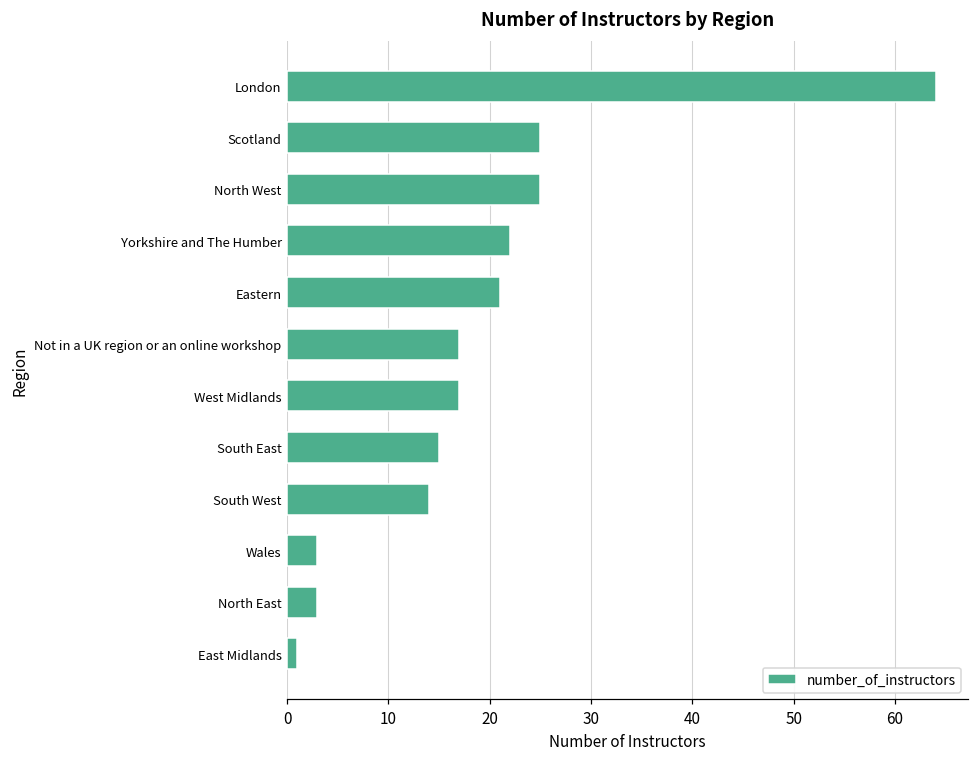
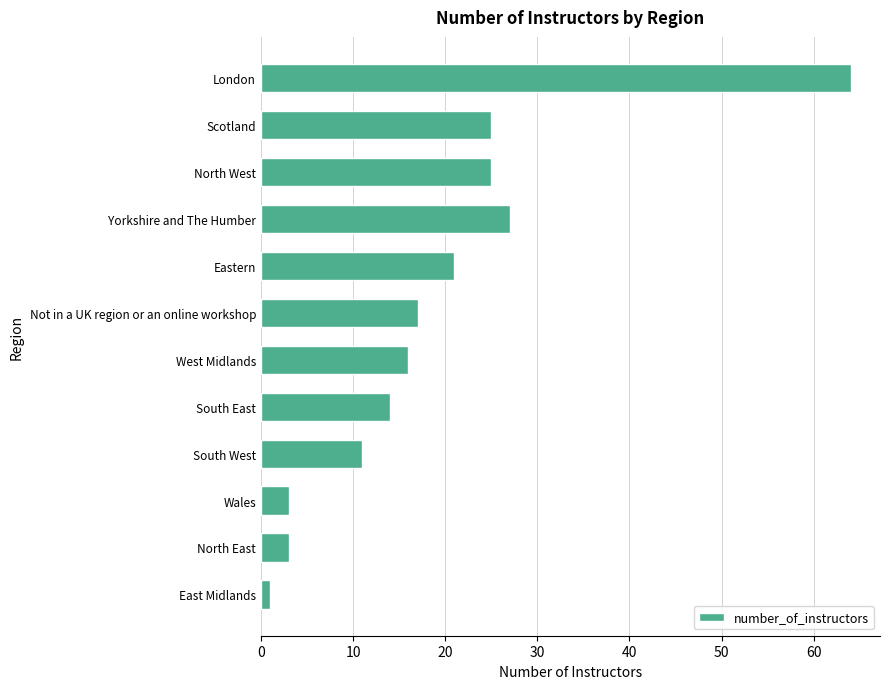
  {
    "London": 64,
    "Scotland": 25,
    "North West": 25,
-   "Yorkshire and The Humber": 22,
+   "Yorkshire and The Humber": 27,
    "Eastern": 21,
    "Not in a UK region or an online workshop": 17,
-   "West Midlands": 17,
-   "South East": 15,
-   "South West": 14,
+   "West Midlands": 16,
+   "South East": 14,
+   "South West": 11,
    "Wales": 3,
    "North East": 3,
    "East Midlands": 1
  }
